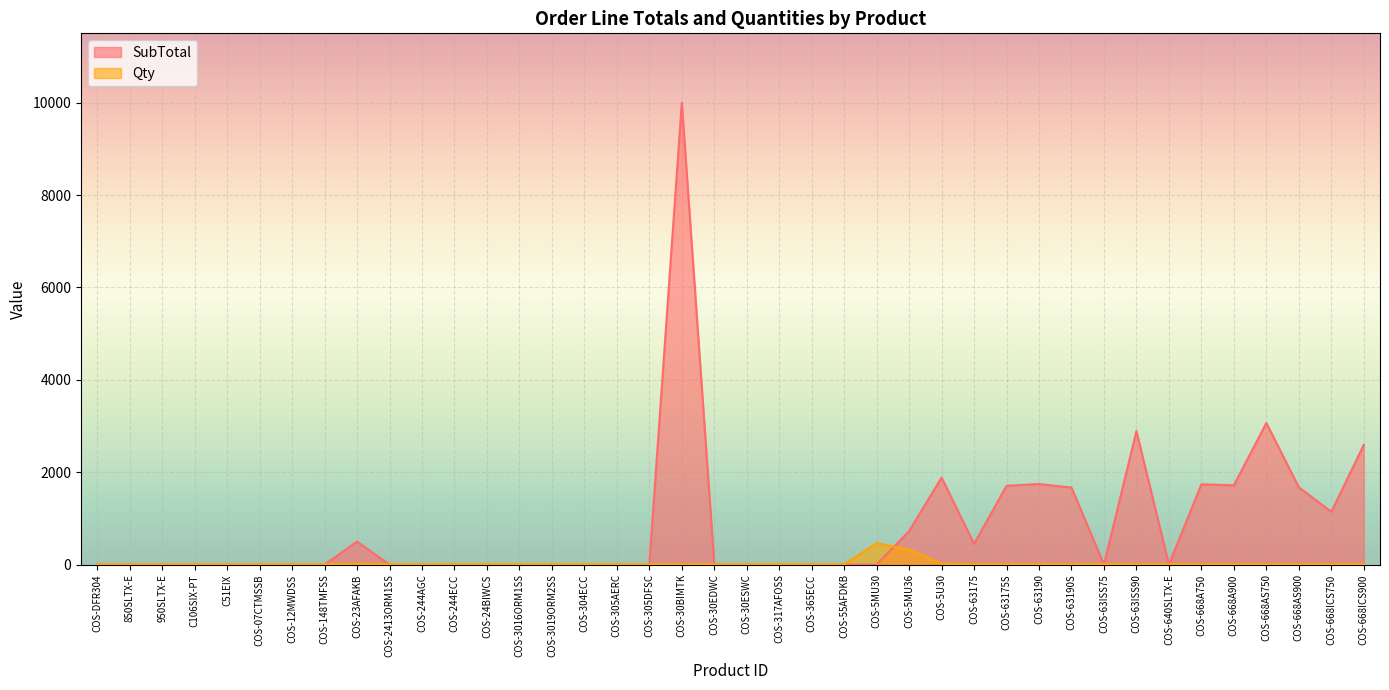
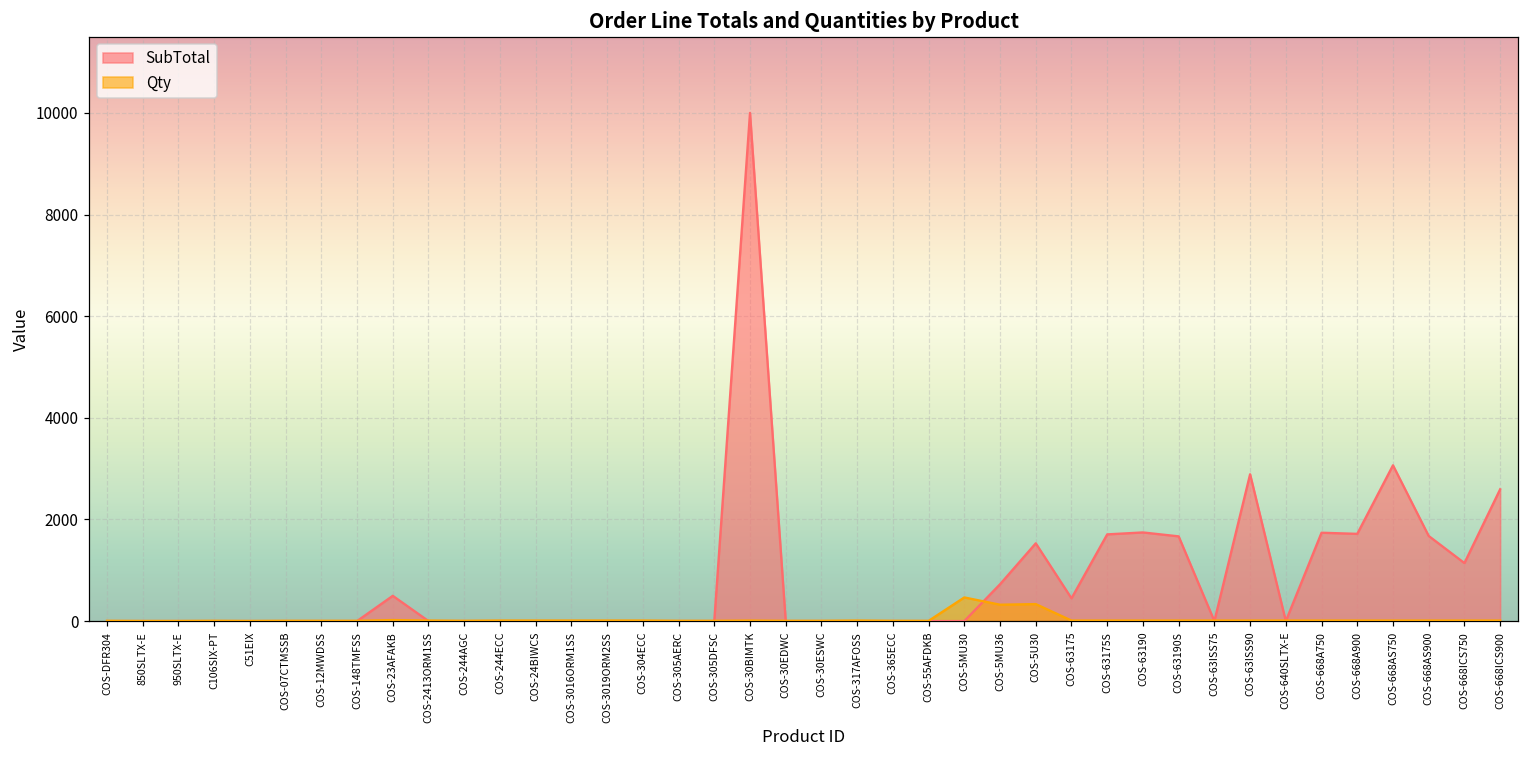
  {
    "SubTotal": {
      "COS-23AFAKB": 500,
      "COS-30BIMTK": 10000,
      "COS-5MU30": 0,
      "COS-5MU36": 700,
-     "COS-5U30": 1900,
+     "COS-5U30": 1500,
      "COS-63175": 400,
      "COS-63175S": 1700,
      "COS-63190": 1700,
      "COS-63190S": 1700,
      "COS-63ISS90": 2900,
      "COS-668A750": 1700,
      "COS-668A900": 1700,
      "COS-668AS750": 3100,
      "COS-668AS900": 1700,
      "COS-668ICS750": 1100,
      "COS-668ICS900": 2600
    },
    "Qty": {
      "COS-23AFAKB": 0,
      "COS-30BIMTK": 0,
      "COS-5MU30": 500,
      "COS-5MU36": 300,
-     "COS-5U30": 0,
+     "COS-5U30": 300,
      "COS-63175": 0,
      "COS-63175S": 0,
      "COS-63190": 0,
      "COS-63190S": 0,
      "COS-63ISS90": 0,
      "COS-668A750": 0,
      "COS-668A900": 0,
      "COS-668AS750": 0,
      "COS-668AS900": 0,
      "COS-668ICS750": 0,
      "COS-668ICS900": 0
    }
  }
